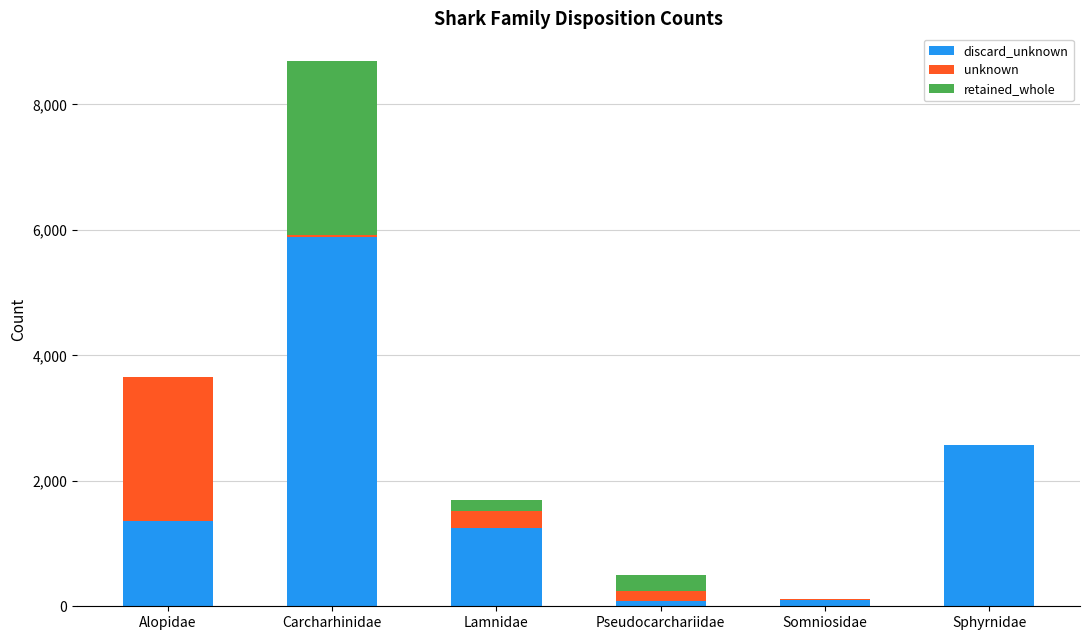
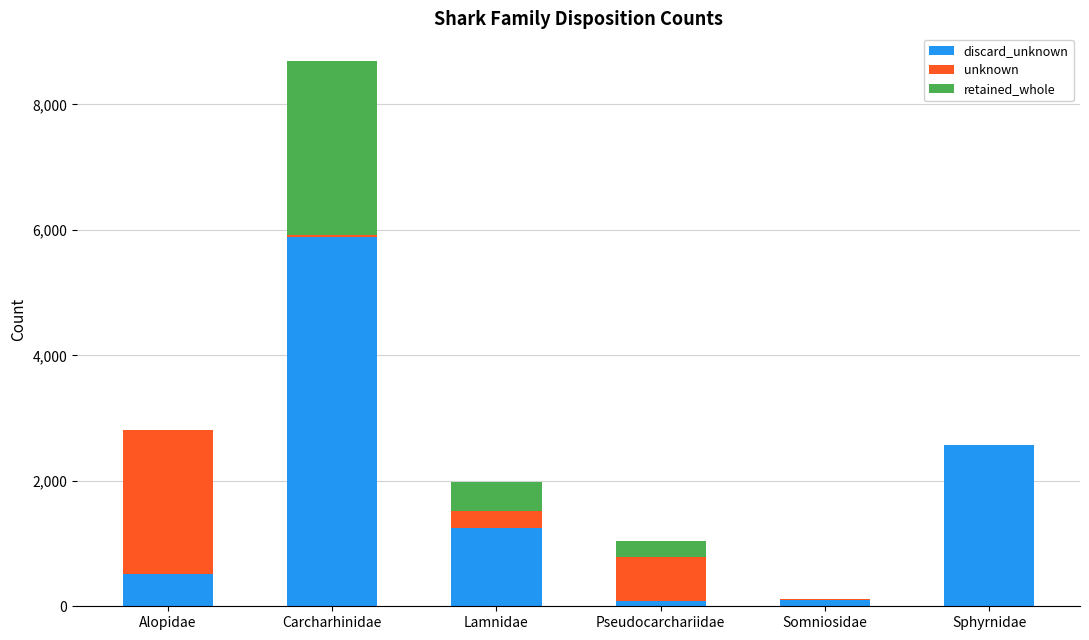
  {
    "discard_unknown": {
-     "Alopidae": "1,400",
+     "Alopidae": "500",
      "Carcharhinidae": "5,900",
      "Lamnidae": "1,200",
      "Pseudocarchariidae": "100",
      "Somniosidae": "100",
      "Sphyrnidae": "2,600"
    },
    "unknown": {
      "Alopidae": "2,300",
      "Lamnidae": "300",
-     "Pseudocarchariidae": "200",
+     "Pseudocarchariidae": "700",
      "Sphyrnidae": "0"
    },
    "retained_whole": {
      "Alopidae": "0",
      "Carcharhinidae": "2,800",
-     "Lamnidae": "200",
+     "Lamnidae": "500",
      "Pseudocarchariidae": "300",
      "Sphyrnidae": "0"
    }
  }
